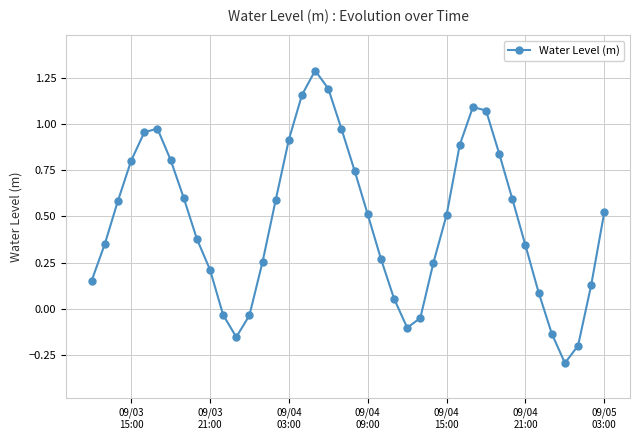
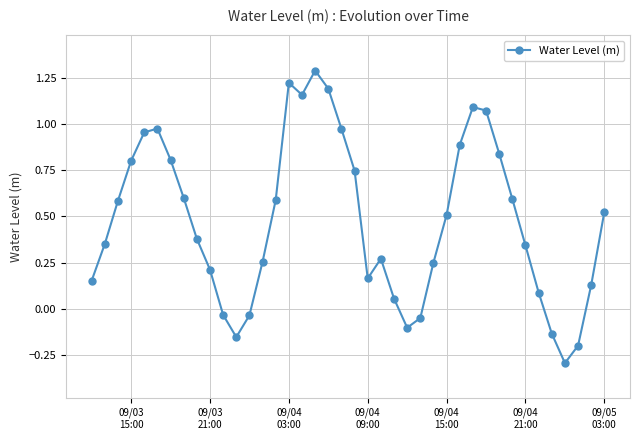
  {
    "09/03 15:00": 0.80,
    "09/03 21:00": 0.21,
-   "09/04 03:00": 0.92,
-   "09/04 09:00": 0.51,
+   "09/04 03:00": 1.22,
+   "09/04 09:00": 0.17,
    "09/04 15:00": 0.51,
    "09/04 21:00": 0.34,
    "09/05 03:00": 0.52
  }
